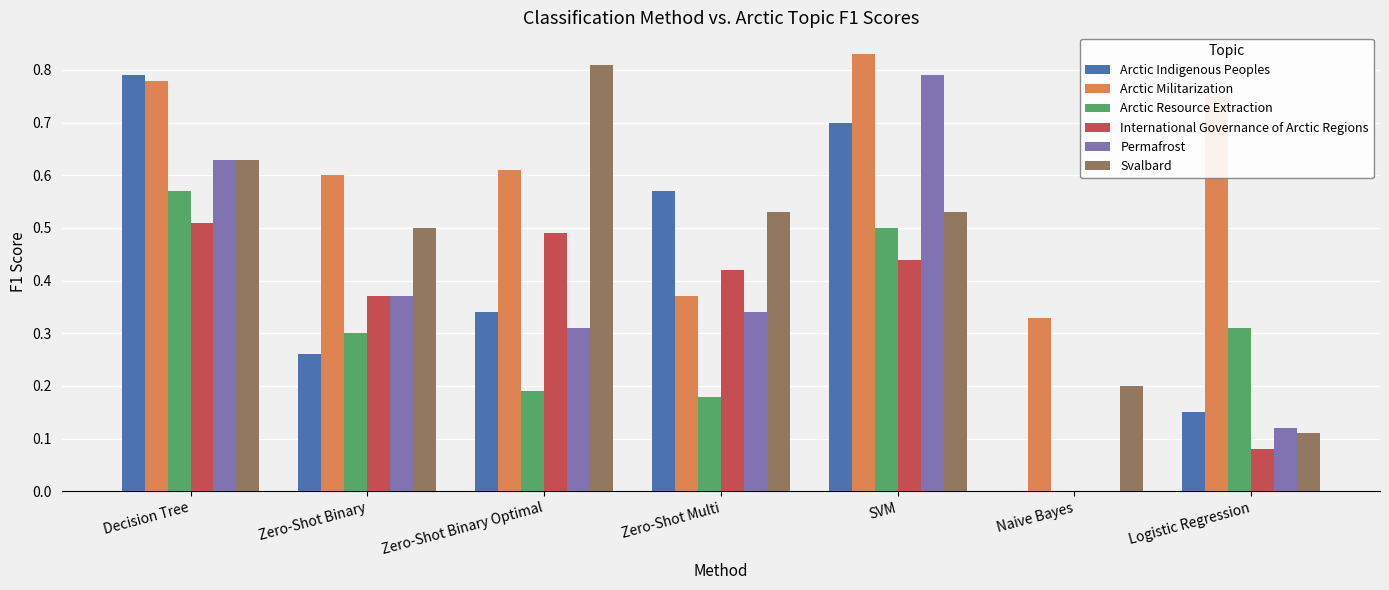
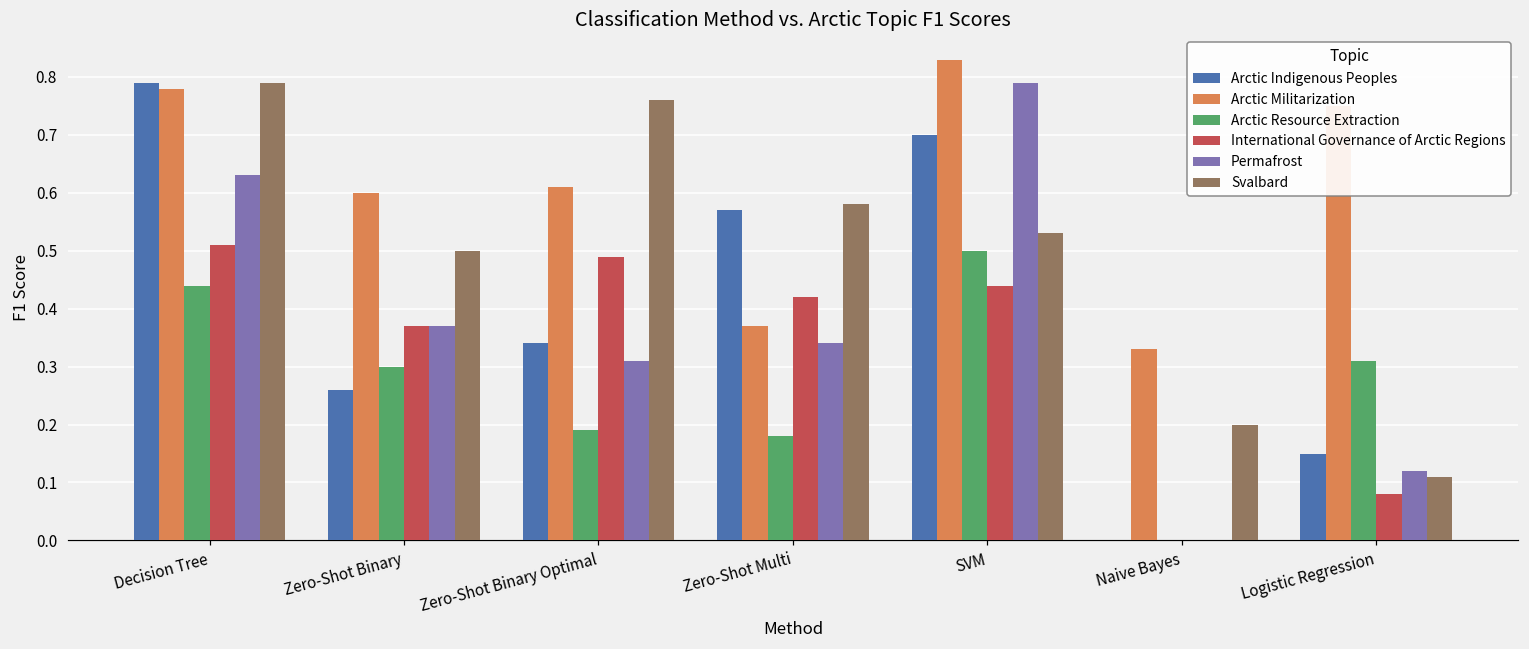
  {
    "Arctic Resource Extraction": {
-     "Decision Tree": 0.57,
+     "Decision Tree": 0.44,
      "Zero-Shot Binary": 0.30,
      "Zero-Shot Binary Optimal": 0.19,
      "Zero-Shot Multi": 0.18,
      "SVM": 0.50,
      "Naive Bayes": 0.00,
      "Logistic Regression": 0.31
    },
    "Svalbard": {
-     "Decision Tree": 0.63,
+     "Decision Tree": 0.79,
      "Zero-Shot Binary": 0.50,
-     "Zero-Shot Binary Optimal": 0.81,
-     "Zero-Shot Multi": 0.53,
+     "Zero-Shot Binary Optimal": 0.76,
+     "Zero-Shot Multi": 0.58,
      "SVM": 0.53,
      "Naive Bayes": 0.20,
      "Logistic Regression": 0.11
    }
  }
